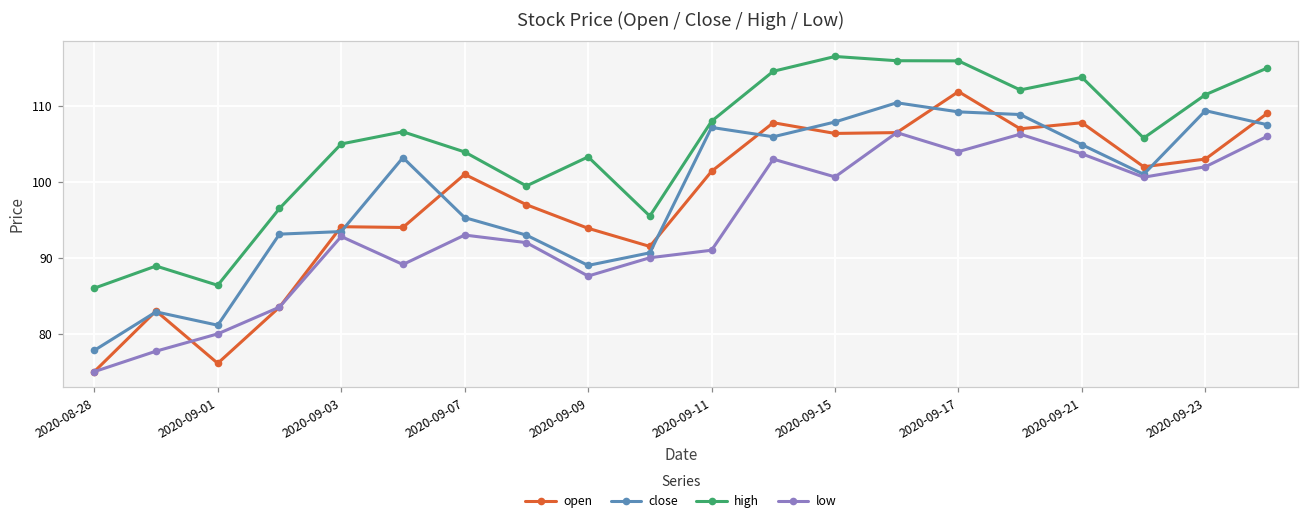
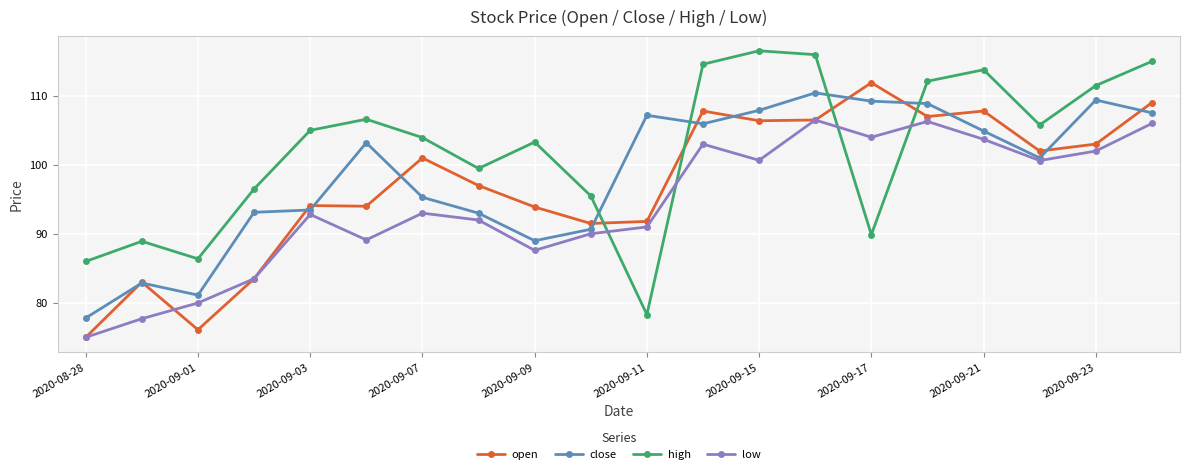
  {
    "open": {
      "2020-09-01": 76,
      "2020-09-03": 94,
      "2020-09-07": 101,
      "2020-09-09": 94,
-     "2020-09-11": 101,
+     "2020-09-11": 92,
      "2020-09-15": 106,
      "2020-09-17": 112,
      "2020-09-21": 108,
      "2020-09-23": 103
    },
    "high": {
      "2020-08-28": 86,
      "2020-09-01": 86,
      "2020-09-03": 105,
      "2020-09-07": 104,
      "2020-09-09": 103,
-     "2020-09-11": 108,
+     "2020-09-11": 78,
      "2020-09-15": 117,
-     "2020-09-17": 116,
+     "2020-09-17": 90,
      "2020-09-21": 114,
      "2020-09-23": 111
    }
  }
